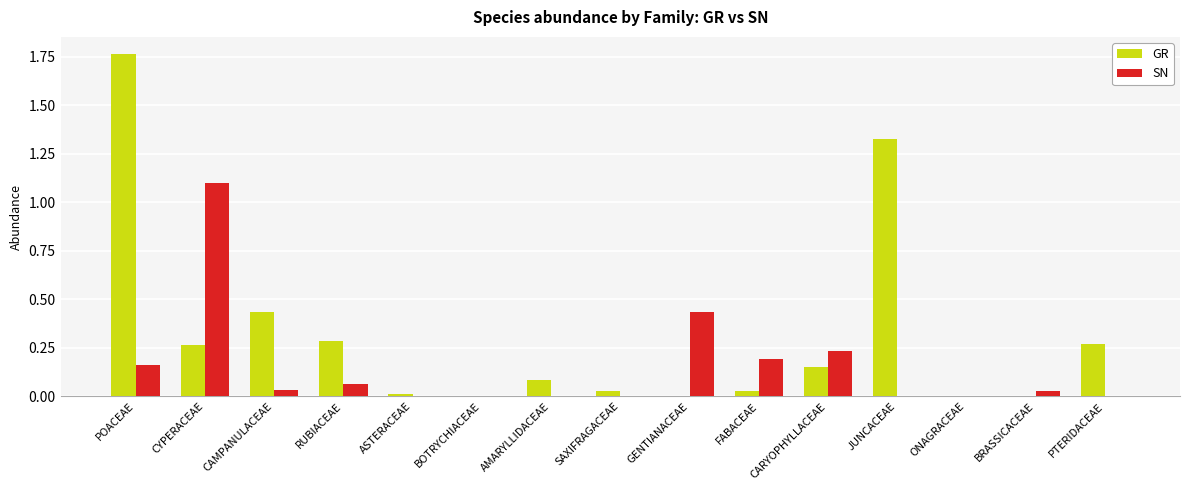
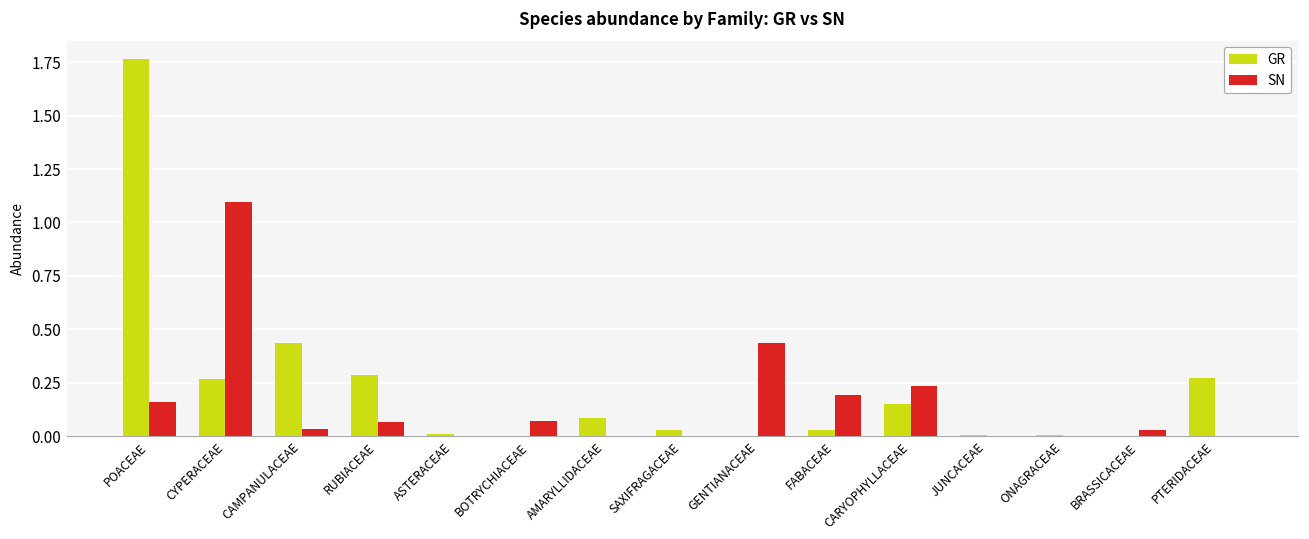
  {
    "GR": {
      "POACEAE": 1.76,
      "CYPERACEAE": 0.27,
      "CAMPANULACEAE": 0.43,
      "RUBIACEAE": 0.29,
      "BOTRYCHIACEAE": 0.00,
      "AMARYLLIDACEAE": 0.09,
      "SAXIFRAGACEAE": 0.03,
      "GENTIANACEAE": 0.00,
      "FABACEAE": 0.03,
      "CARYOPHYLLACEAE": 0.15,
-     "JUNCACEAE": 1.33,
+     "JUNCACEAE": 0.01,
      "BRASSICACEAE": 0.00,
      "PTERIDACEAE": 0.27
    },
    "SN": {
      "POACEAE": 0.16,
      "CYPERACEAE": 1.10,
      "CAMPANULACEAE": 0.03,
      "RUBIACEAE": 0.06,
      "ASTERACEAE": 0.00,
-     "BOTRYCHIACEAE": 0.00,
+     "BOTRYCHIACEAE": 0.07,
      "AMARYLLIDACEAE": 0.00,
      "SAXIFRAGACEAE": 0.00,
      "GENTIANACEAE": 0.44,
      "FABACEAE": 0.19,
      "CARYOPHYLLACEAE": 0.23,
      "JUNCACEAE": 0.00,
      "ONAGRACEAE": 0.00,
      "BRASSICACEAE": 0.03,
      "PTERIDACEAE": 0.00
    }
  }
